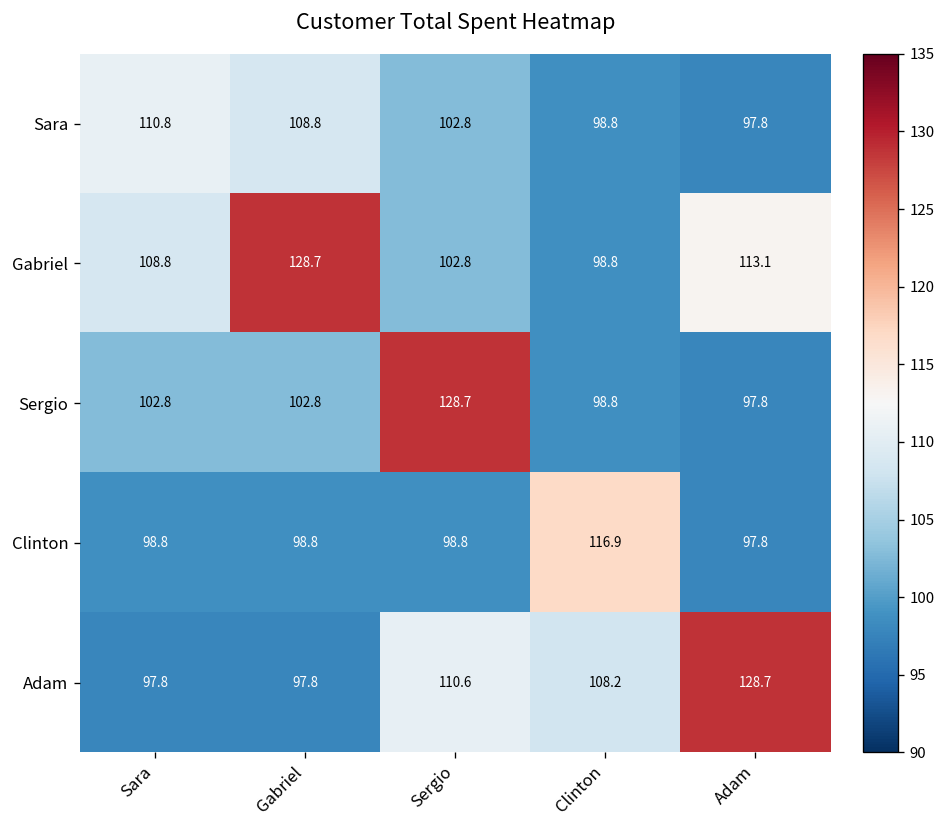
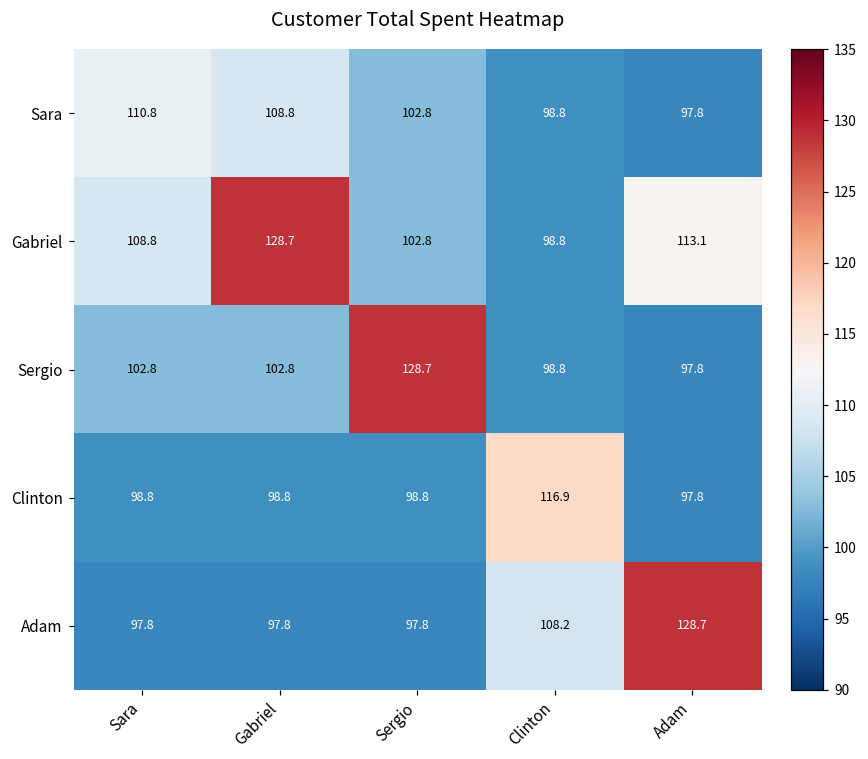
  {
    "Sara": {
      "Sara": 110.8,
      "Gabriel": 108.8,
      "Sergio": 102.8,
      "Clinton": 98.8,
      "Adam": 97.8
    },
    "Gabriel": {
      "Sara": 108.8,
      "Gabriel": 128.7,
      "Sergio": 102.8,
      "Clinton": 98.8,
      "Adam": 113.1
    },
    "Sergio": {
      "Sara": 102.8,
      "Gabriel": 102.8,
      "Sergio": 128.7,
      "Clinton": 98.8,
      "Adam": 97.8
    },
    "Clinton": {
      "Sara": 98.8,
      "Gabriel": 98.8,
      "Sergio": 98.8,
      "Clinton": 116.9,
      "Adam": 97.8
    },
    "Adam": {
      "Sara": 97.8,
      "Gabriel": 97.8,
-     "Sergio": 110.6,
+     "Sergio": 97.8,
      "Clinton": 108.2,
      "Adam": 128.7
    }
  }
